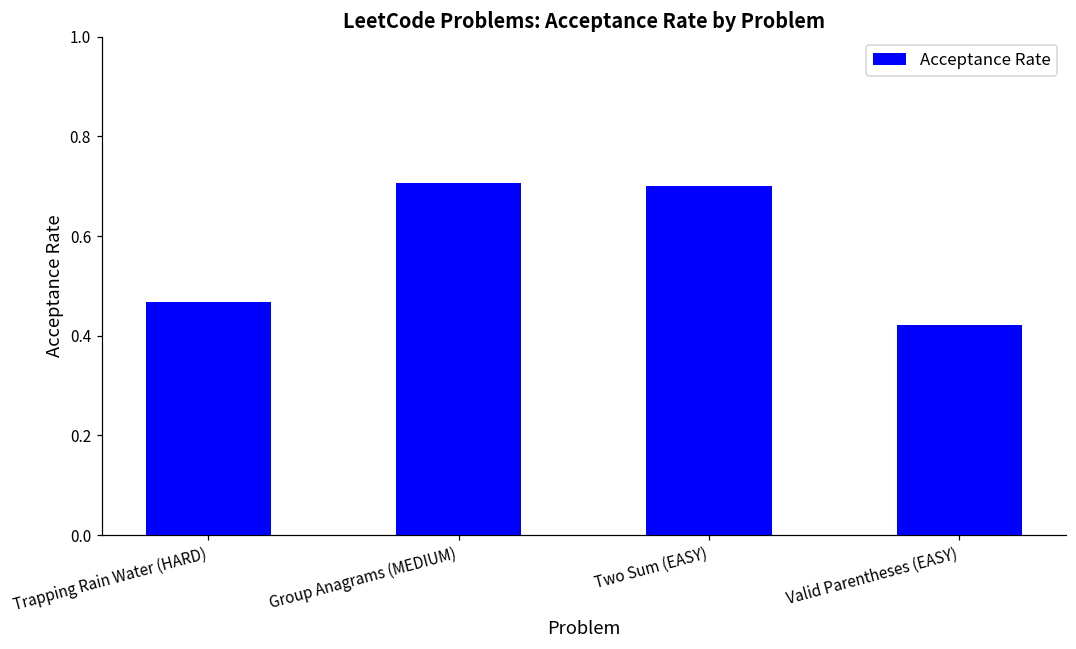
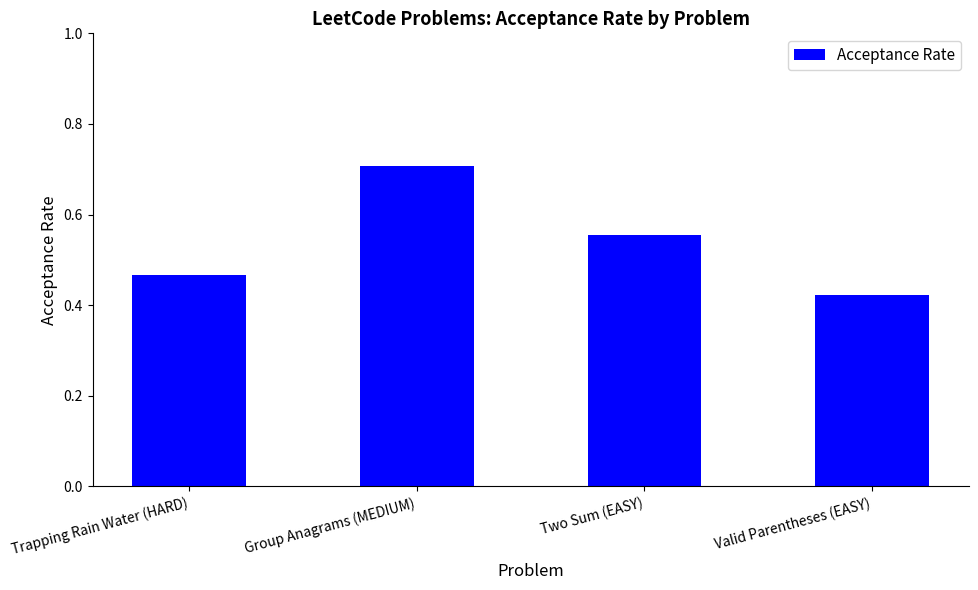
  {
    "Trapping Rain Water (HARD)": 0.47,
    "Group Anagrams (MEDIUM)": 0.71,
-   "Two Sum (EASY)": 0.70,
+   "Two Sum (EASY)": 0.56,
    "Valid Parentheses (EASY)": 0.42
  }
